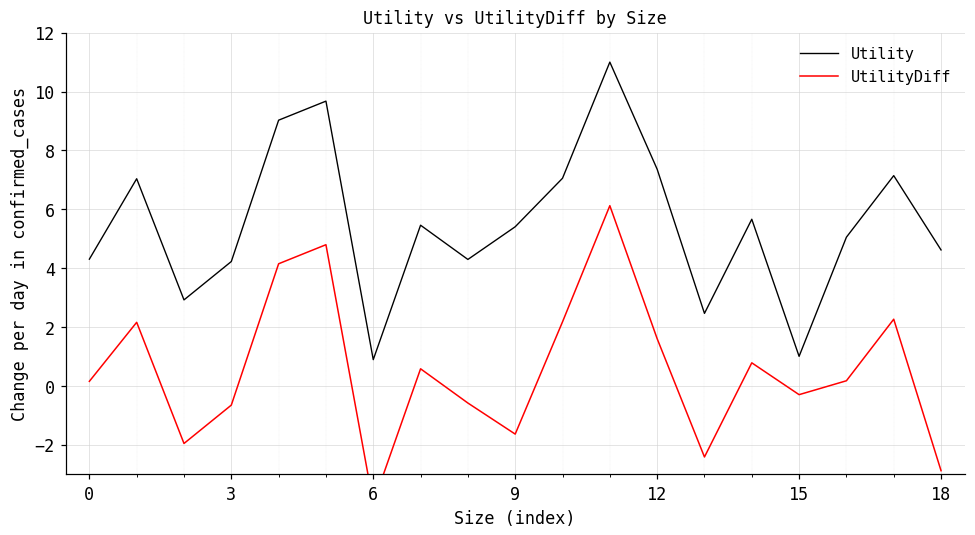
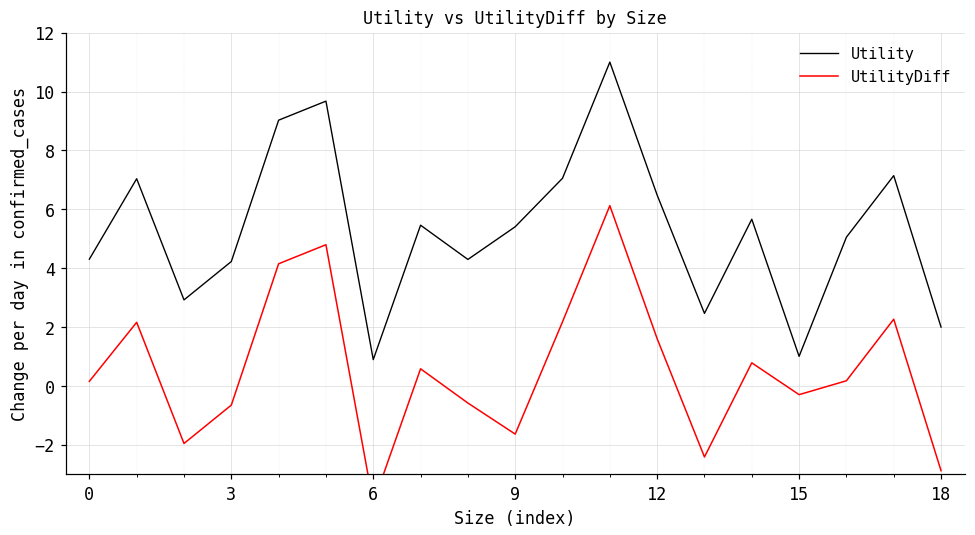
  {
    "Utility": {
      "0": 4.3,
      "3": 4.2,
      "6": 0.9,
      "9": 5.4,
-     "12": 7.4,
+     "12": 6.5,
      "15": 1.0,
-     "18": 4.6
+     "18": 2.0
    },
    "UtilityDiff": {
      "0": 0.2,
      "3": -0.7,
      "9": -1.6,
      "12": 1.6,
      "15": -0.3,
      "18": -2.9
    }
  }
